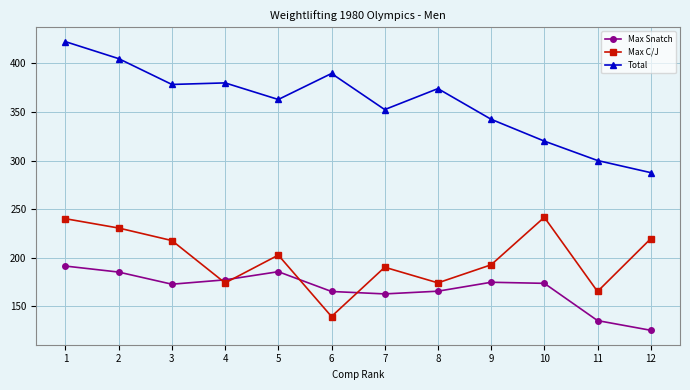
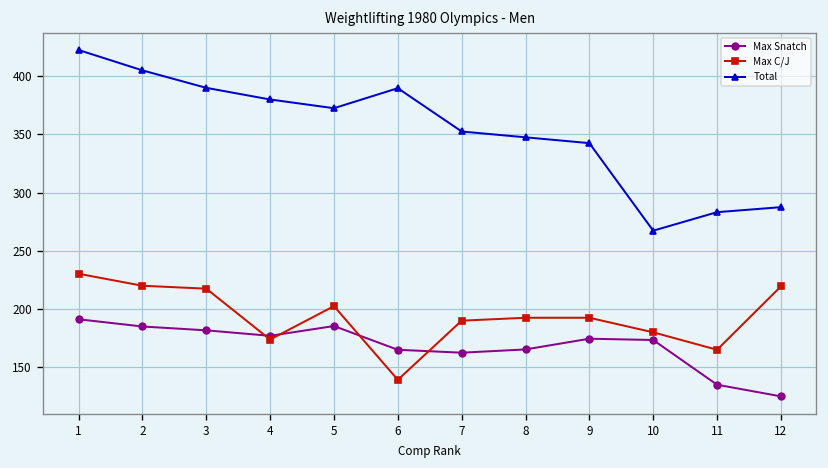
  {
    "Max Snatch": {
      "1": 190,
      "2": 190,
-     "3": 170,
+     "3": 180,
      "4": 180,
      "5": 190,
      "6": 170,
      "7": 160,
      "8": 170,
      "9": 170,
      "10": 170,
      "11": 140,
      "12": 130
    },
    "Max C/J": {
-     "1": 240,
-     "2": 230,
+     "1": 230,
+     "2": 220,
      "3": 220,
      "4": 170,
      "5": 200,
      "6": 140,
      "7": 190,
-     "8": 170,
+     "8": 190,
      "9": 190,
-     "10": 240,
+     "10": 180,
      "11": 170,
      "12": 220
    },
    "Total": {
      "1": 420,
      "2": 410,
-     "3": 380,
+     "3": 390,
      "4": 380,
-     "5": 360,
+     "5": 370,
      "6": 390,
      "7": 350,
-     "8": 370,
+     "8": 350,
      "9": 340,
-     "10": 320,
-     "11": 300,
+     "10": 270,
+     "11": 280,
      "12": 290
    }
  }
